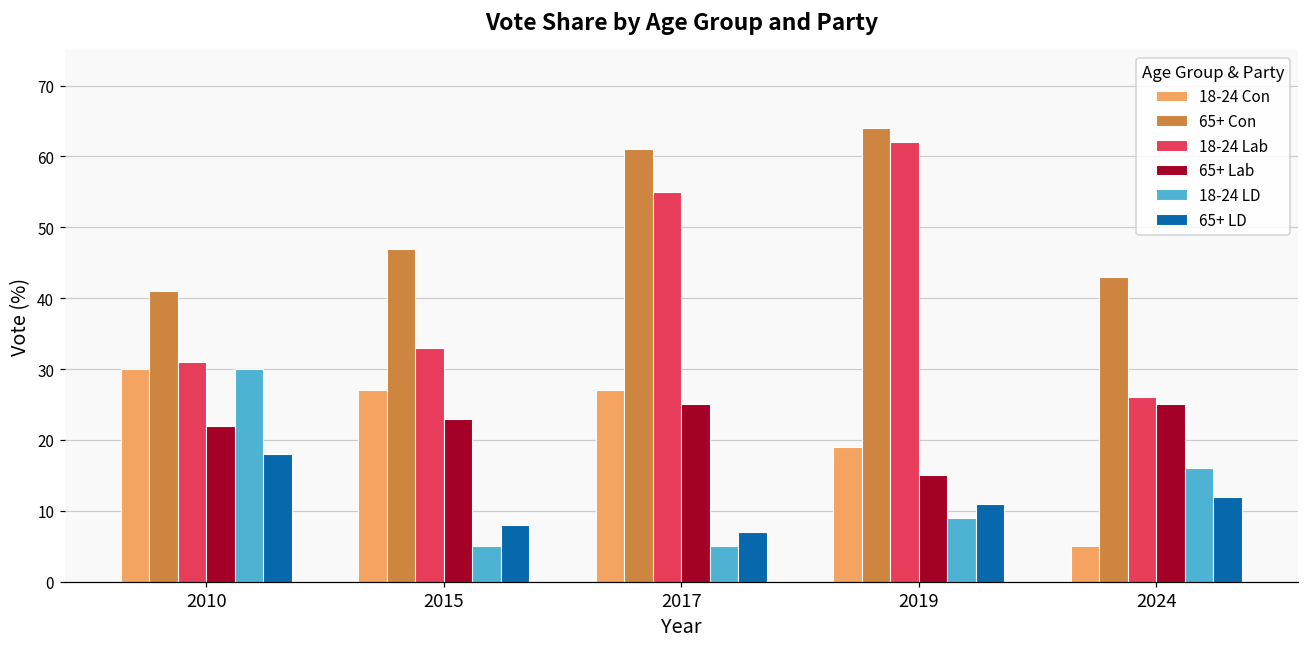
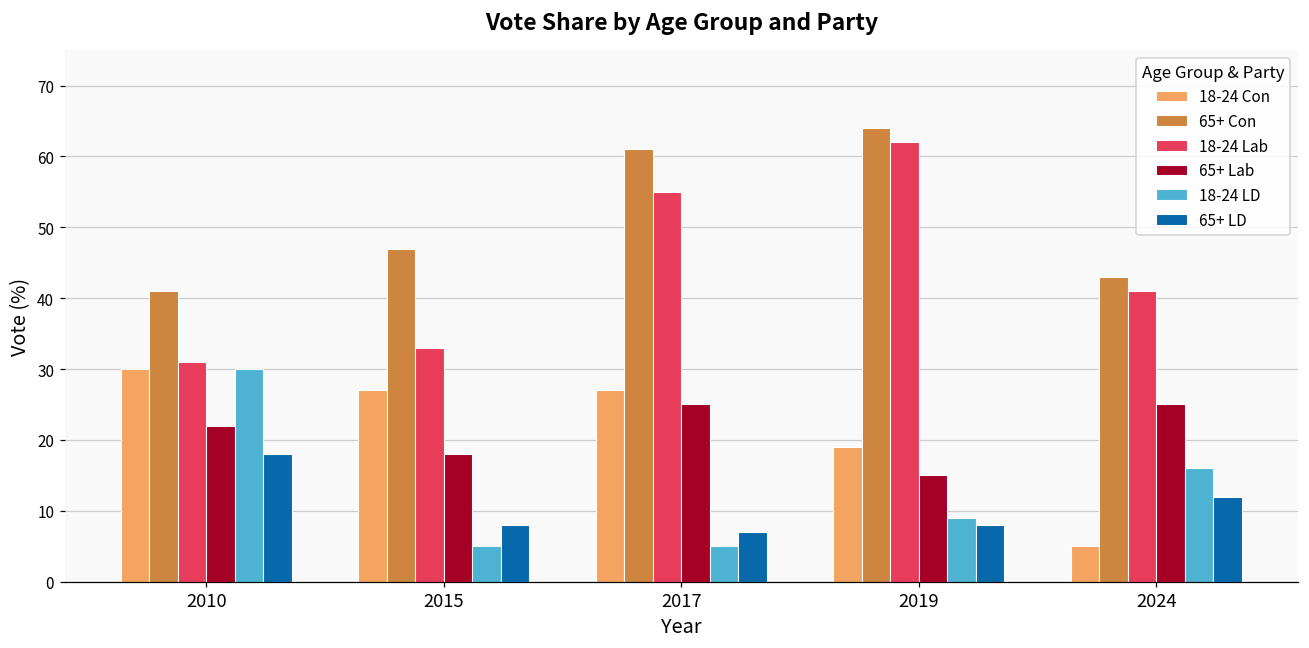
  {
    "18-24 Lab": {
      "2010": 31,
      "2015": 33,
      "2017": 55,
      "2019": 62,
-     "2024": 26
+     "2024": 41
    },
    "65+ Lab": {
      "2010": 22,
-     "2015": 23,
+     "2015": 18,
      "2017": 25,
      "2019": 15,
      "2024": 25
    },
    "18-24 LD": {
      "2010": 30,
      "2015": 5,
      "2017": 5,
      "2019": 9,
      "2024": 16
    },
    "65+ LD": {
      "2010": 18,
      "2015": 8,
      "2017": 7,
-     "2019": 11,
+     "2019": 8,
      "2024": 12
    }
  }
